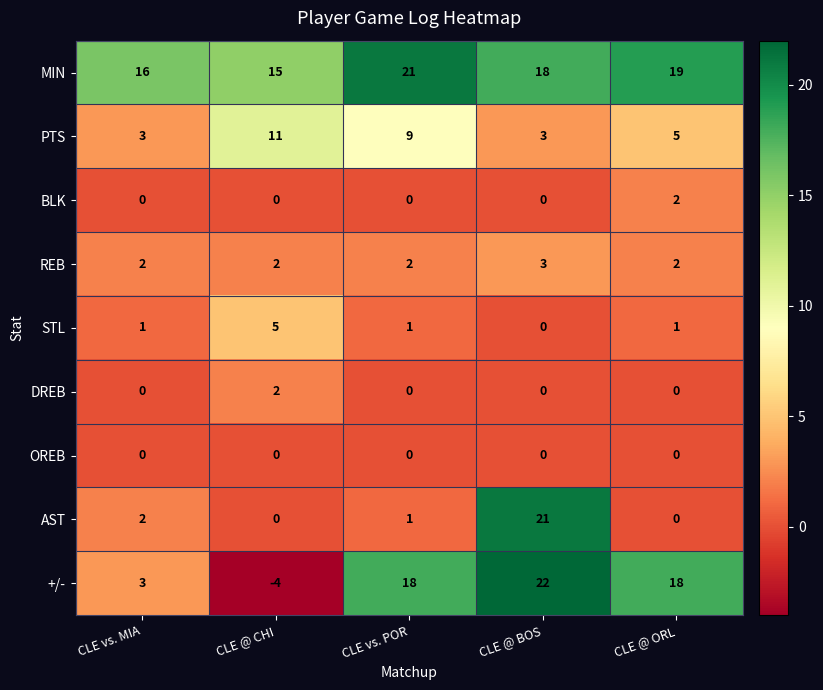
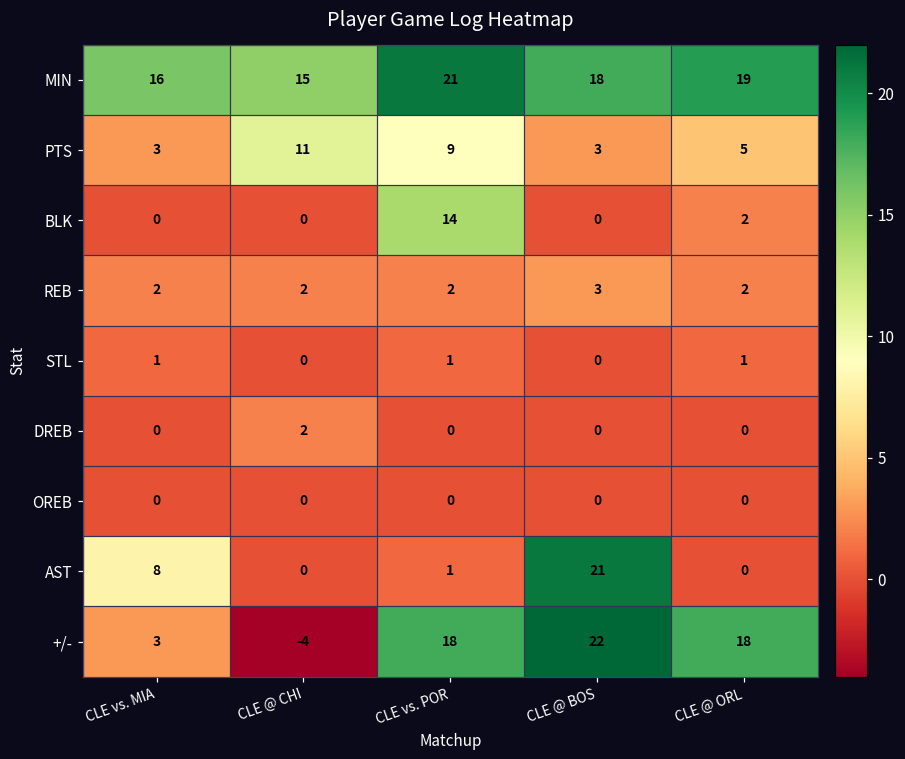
  {
    "MIN": {
      "CLE vs. MIA": 16,
      "CLE @ CHI": 15,
      "CLE vs. POR": 21,
      "CLE @ BOS": 18,
      "CLE @ ORL": 19
    },
    "PTS": {
      "CLE vs. MIA": 3,
      "CLE @ CHI": 11,
      "CLE vs. POR": 9,
      "CLE @ BOS": 3,
      "CLE @ ORL": 5
    },
    "BLK": {
      "CLE vs. MIA": 0,
      "CLE @ CHI": 0,
-     "CLE vs. POR": 0,
+     "CLE vs. POR": 14,
      "CLE @ BOS": 0,
      "CLE @ ORL": 2
    },
    "REB": {
      "CLE vs. MIA": 2,
      "CLE @ CHI": 2,
      "CLE vs. POR": 2,
      "CLE @ BOS": 3,
      "CLE @ ORL": 2
    },
    "STL": {
      "CLE vs. MIA": 1,
-     "CLE @ CHI": 5,
+     "CLE @ CHI": 0,
      "CLE vs. POR": 1,
      "CLE @ BOS": 0,
      "CLE @ ORL": 1
    },
    "DREB": {
      "CLE vs. MIA": 0,
      "CLE @ CHI": 2,
      "CLE vs. POR": 0,
      "CLE @ BOS": 0,
      "CLE @ ORL": 0
    },
    "OREB": {
      "CLE vs. MIA": 0,
      "CLE @ CHI": 0,
      "CLE vs. POR": 0,
      "CLE @ BOS": 0,
      "CLE @ ORL": 0
    },
    "AST": {
-     "CLE vs. MIA": 2,
+     "CLE vs. MIA": 8,
      "CLE @ CHI": 0,
      "CLE vs. POR": 1,
      "CLE @ BOS": 21,
      "CLE @ ORL": 0
    },
    "+/-": {
      "CLE vs. MIA": 3,
      "CLE @ CHI": -4,
      "CLE vs. POR": 18,
      "CLE @ BOS": 22,
      "CLE @ ORL": 18
    }
  }
